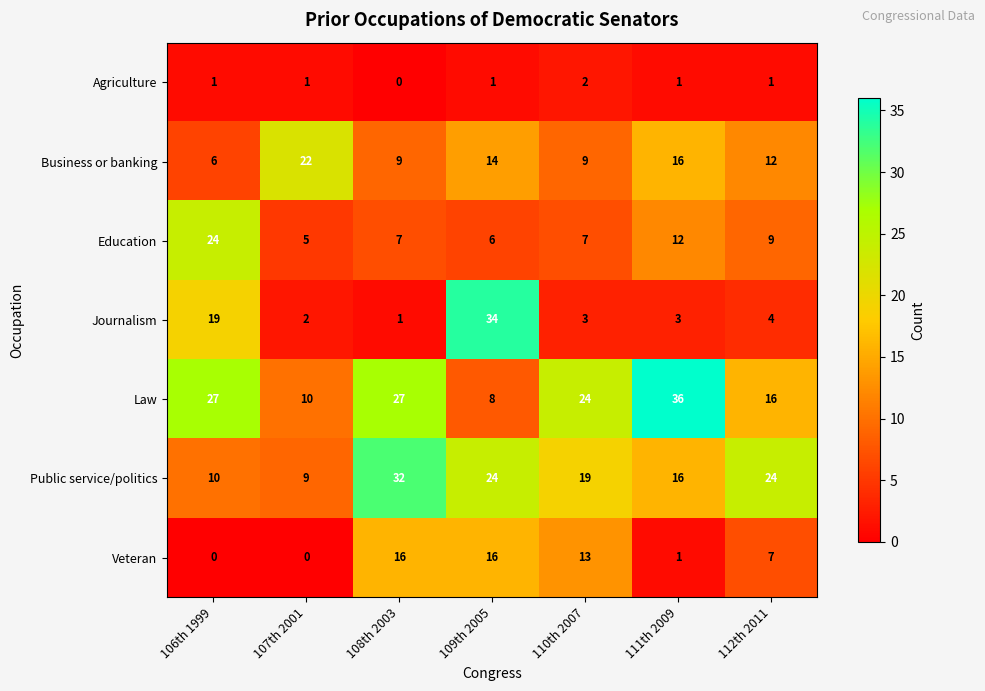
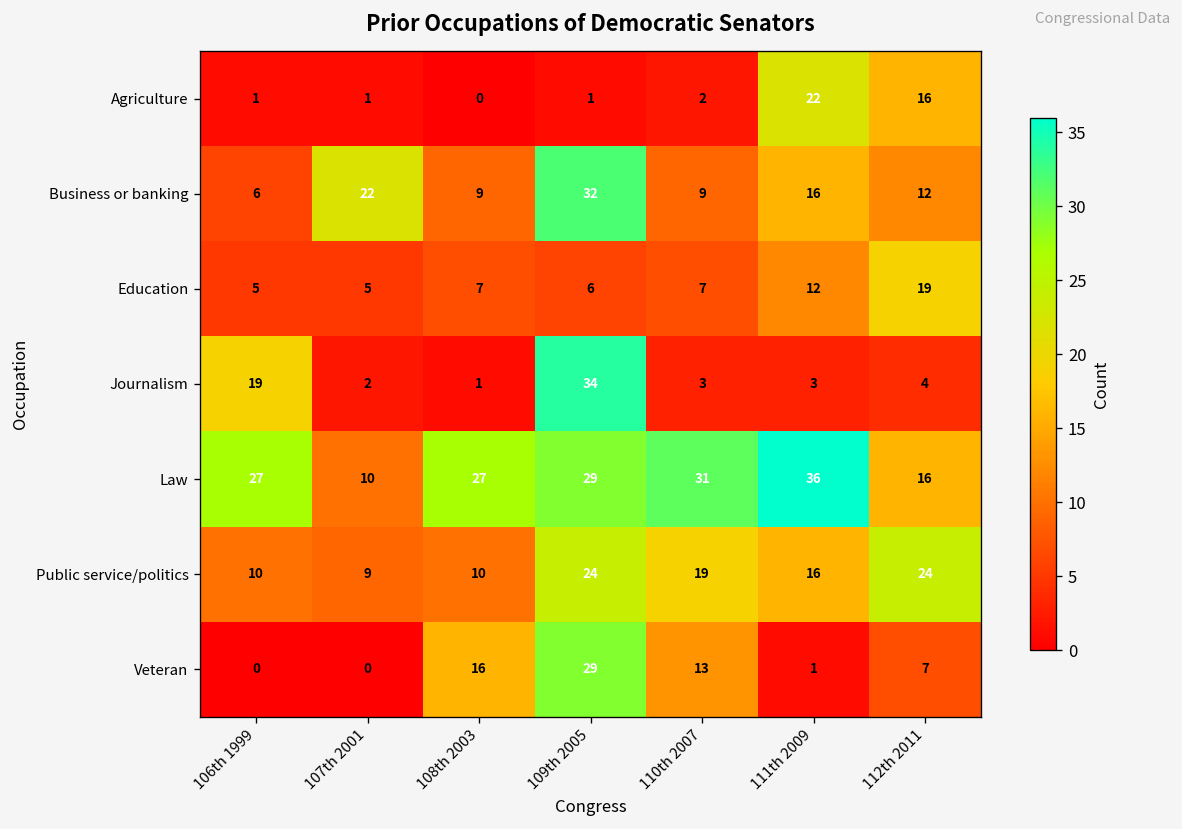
  {
    "Agriculture": {
      "106th 1999": 1,
      "107th 2001": 1,
      "108th 2003": 0,
      "109th 2005": 1,
      "110th 2007": 2,
-     "111th 2009": 1,
-     "112th 2011": 1
+     "111th 2009": 22,
+     "112th 2011": 16
    },
    "Business or banking": {
      "106th 1999": 6,
      "107th 2001": 22,
      "108th 2003": 9,
-     "109th 2005": 14,
+     "109th 2005": 32,
      "110th 2007": 9,
      "111th 2009": 16,
      "112th 2011": 12
    },
    "Education": {
-     "106th 1999": 24,
+     "106th 1999": 5,
      "107th 2001": 5,
      "108th 2003": 7,
      "109th 2005": 6,
      "110th 2007": 7,
      "111th 2009": 12,
-     "112th 2011": 9
+     "112th 2011": 19
    },
    "Journalism": {
      "106th 1999": 19,
      "107th 2001": 2,
      "108th 2003": 1,
      "109th 2005": 34,
      "110th 2007": 3,
      "111th 2009": 3,
      "112th 2011": 4
    },
    "Law": {
      "106th 1999": 27,
      "107th 2001": 10,
      "108th 2003": 27,
-     "109th 2005": 8,
-     "110th 2007": 24,
+     "109th 2005": 29,
+     "110th 2007": 31,
      "111th 2009": 36,
      "112th 2011": 16
    },
    "Public service/politics": {
      "106th 1999": 10,
      "107th 2001": 9,
-     "108th 2003": 32,
+     "108th 2003": 10,
      "109th 2005": 24,
      "110th 2007": 19,
      "111th 2009": 16,
      "112th 2011": 24
    },
    "Veteran": {
      "106th 1999": 0,
      "107th 2001": 0,
      "108th 2003": 16,
-     "109th 2005": 16,
+     "109th 2005": 29,
      "110th 2007": 13,
      "111th 2009": 1,
      "112th 2011": 7
    }
  }
